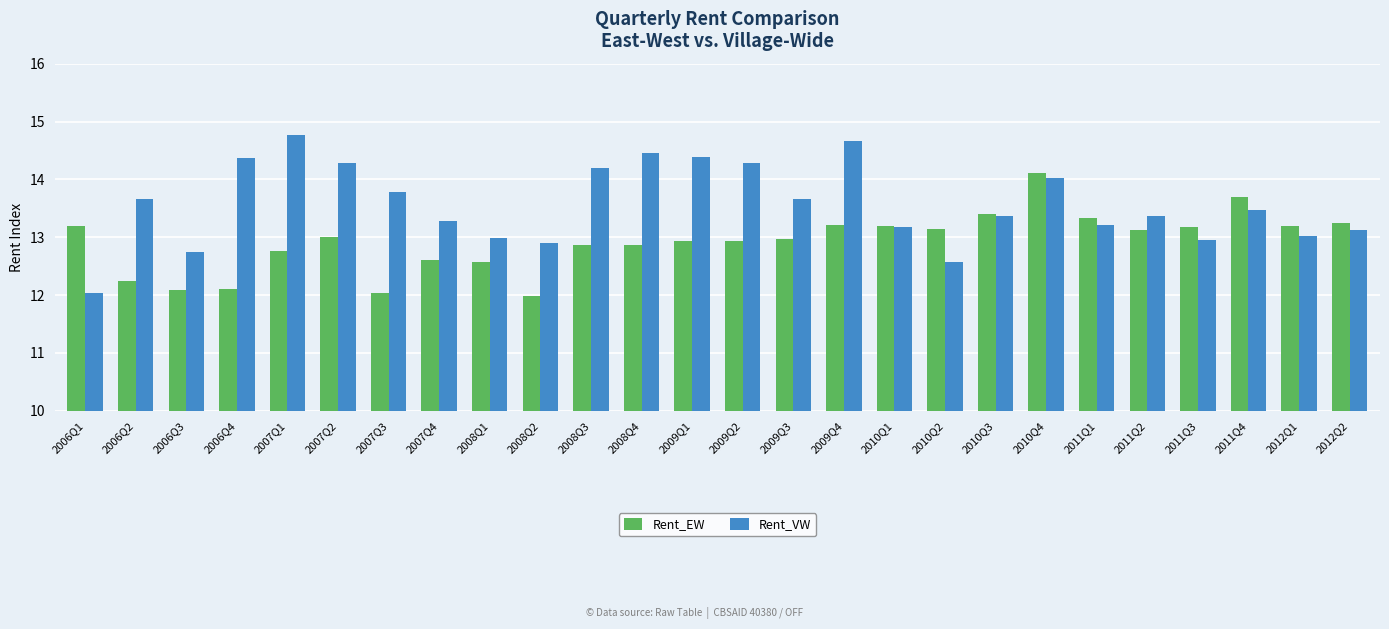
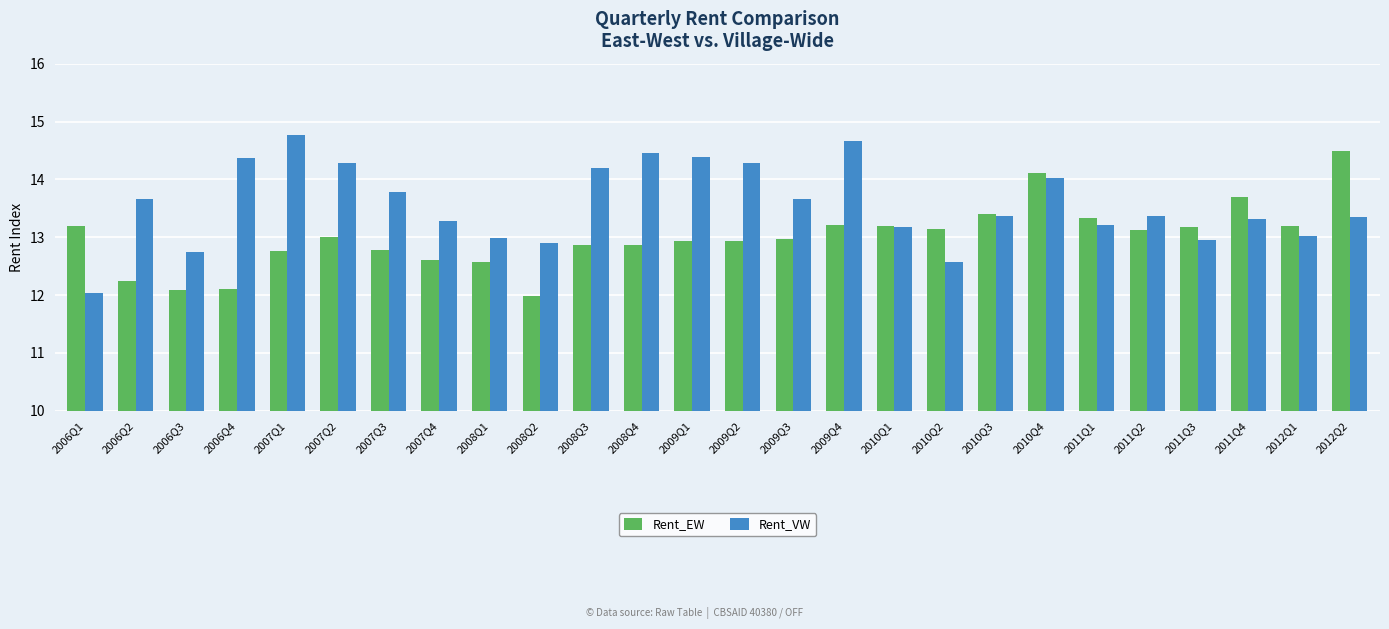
  {
    "Rent_EW": {
      "2006Q1": 13.2,
      "2006Q2": 12.2,
      "2006Q3": 12.1,
      "2006Q4": 12.1,
      "2007Q1": 12.8,
      "2007Q2": 13.0,
-     "2007Q3": 12.0,
+     "2007Q3": 12.8,
      "2007Q4": 12.6,
      "2008Q1": 12.6,
      "2008Q2": 12.0,
      "2008Q3": 12.9,
      "2008Q4": 12.9,
      "2009Q1": 12.9,
      "2009Q2": 12.9,
      "2009Q3": 13.0,
      "2009Q4": 13.2,
      "2010Q1": 13.2,
      "2010Q2": 13.1,
      "2010Q3": 13.4,
      "2010Q4": 14.1,
      "2011Q1": 13.3,
      "2011Q2": 13.1,
      "2011Q3": 13.2,
      "2011Q4": 13.7,
      "2012Q1": 13.2,
-     "2012Q2": 13.2
+     "2012Q2": 14.5
    },
    "Rent_VW": {
      "2006Q1": 12.0,
      "2006Q2": 13.7,
      "2006Q3": 12.8,
      "2006Q4": 14.4,
      "2007Q1": 14.8,
      "2007Q2": 14.3,
      "2007Q3": 13.8,
      "2007Q4": 13.3,
      "2008Q1": 13.0,
      "2008Q2": 12.9,
      "2008Q3": 14.2,
      "2008Q4": 14.4,
      "2009Q1": 14.4,
      "2009Q2": 14.3,
      "2009Q3": 13.7,
      "2009Q4": 14.7,
      "2010Q1": 13.2,
      "2010Q2": 12.6,
      "2010Q3": 13.4,
      "2010Q4": 14.0,
      "2011Q1": 13.2,
      "2011Q2": 13.4,
      "2011Q3": 12.9,
-     "2011Q4": 13.5,
+     "2011Q4": 13.3,
      "2012Q1": 13.0,
-     "2012Q2": 13.1
+     "2012Q2": 13.3
    }
  }
